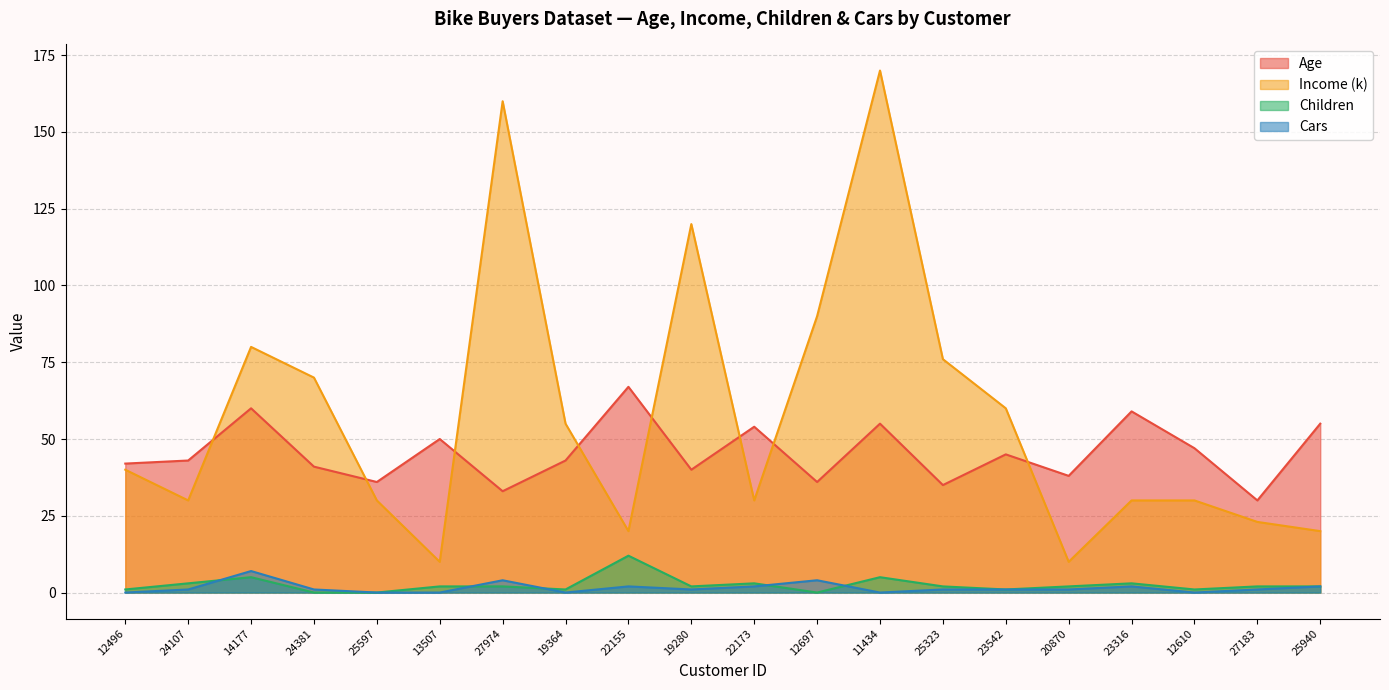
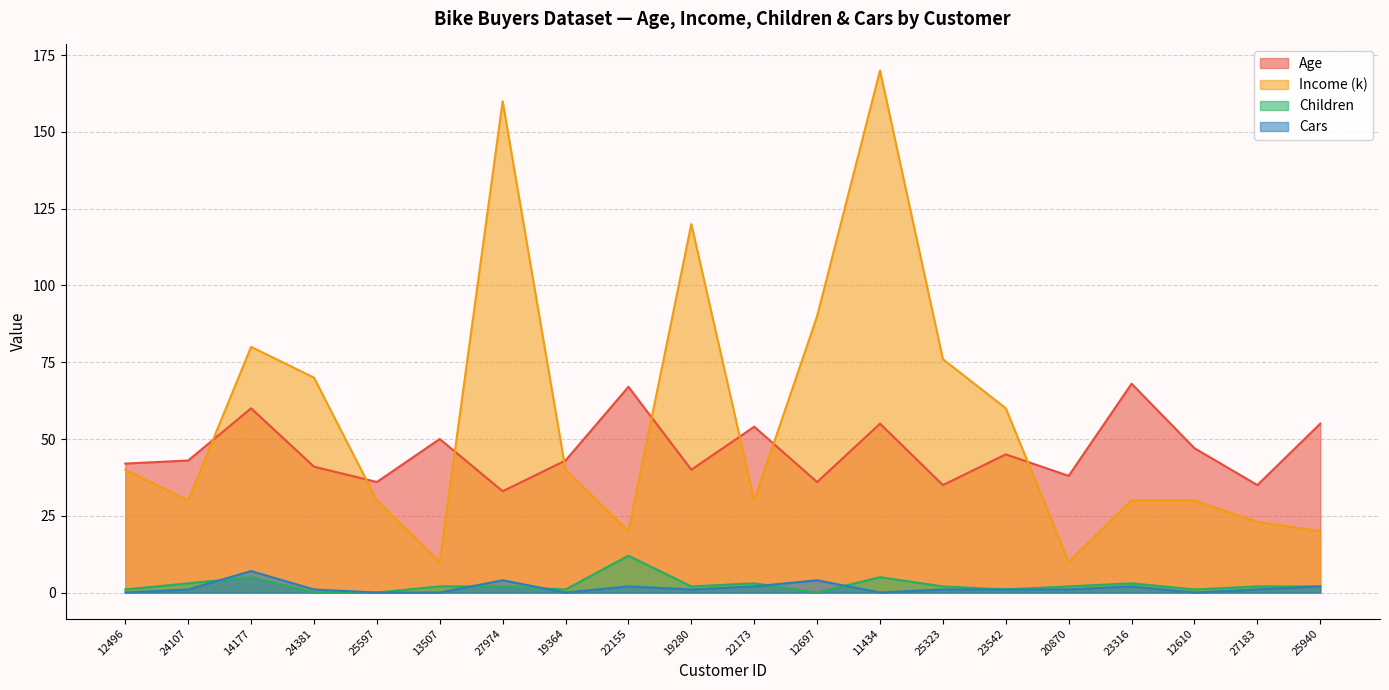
  {
    "Age": {
      "12496": 42,
      "24107": 43,
      "14177": 60,
      "24381": 41,
      "25597": 36,
      "13507": 50,
      "27974": 33,
      "19364": 43,
      "22155": 67,
      "19280": 40,
      "22173": 54,
      "12697": 36,
      "11434": 55,
      "25323": 35,
      "23542": 45,
      "20870": 38,
-     "23316": 59,
+     "23316": 68,
      "12610": 47,
-     "27183": 30,
+     "27183": 35,
      "25940": 55
    },
    "Income (k)": {
      "12496": 40,
      "24107": 30,
      "14177": 80,
      "24381": 70,
      "25597": 30,
      "13507": 10,
      "27974": 160,
-     "19364": 55,
+     "19364": 40,
      "22155": 20,
      "19280": 120,
      "22173": 30,
      "12697": 90,
      "11434": 170,
      "25323": 76,
      "23542": 60,
      "20870": 10,
      "23316": 30,
      "12610": 30,
      "27183": 23,
      "25940": 20
    },
    "Children": {
      "12496": 1,
      "24107": 3,
      "14177": 5,
      "24381": 0,
      "13507": 2,
      "27974": 2,
      "19364": 1,
      "22155": 12,
      "19280": 2,
      "22173": 3,
      "12697": 0,
      "11434": 5,
      "25323": 2,
      "20870": 2,
      "23316": 3,
      "12610": 1,
      "27183": 2
    },
    "Cars": {
      "12496": 0,
      "24107": 1,
      "14177": 7,
      "24381": 1,
      "13507": 0,
      "27974": 4,
      "19364": 0,
      "22155": 2,
      "19280": 1,
      "22173": 2,
      "12697": 4,
      "11434": 0,
      "25323": 1,
      "20870": 1,
      "23316": 2,
      "12610": 0,
      "27183": 1
    }
  }
